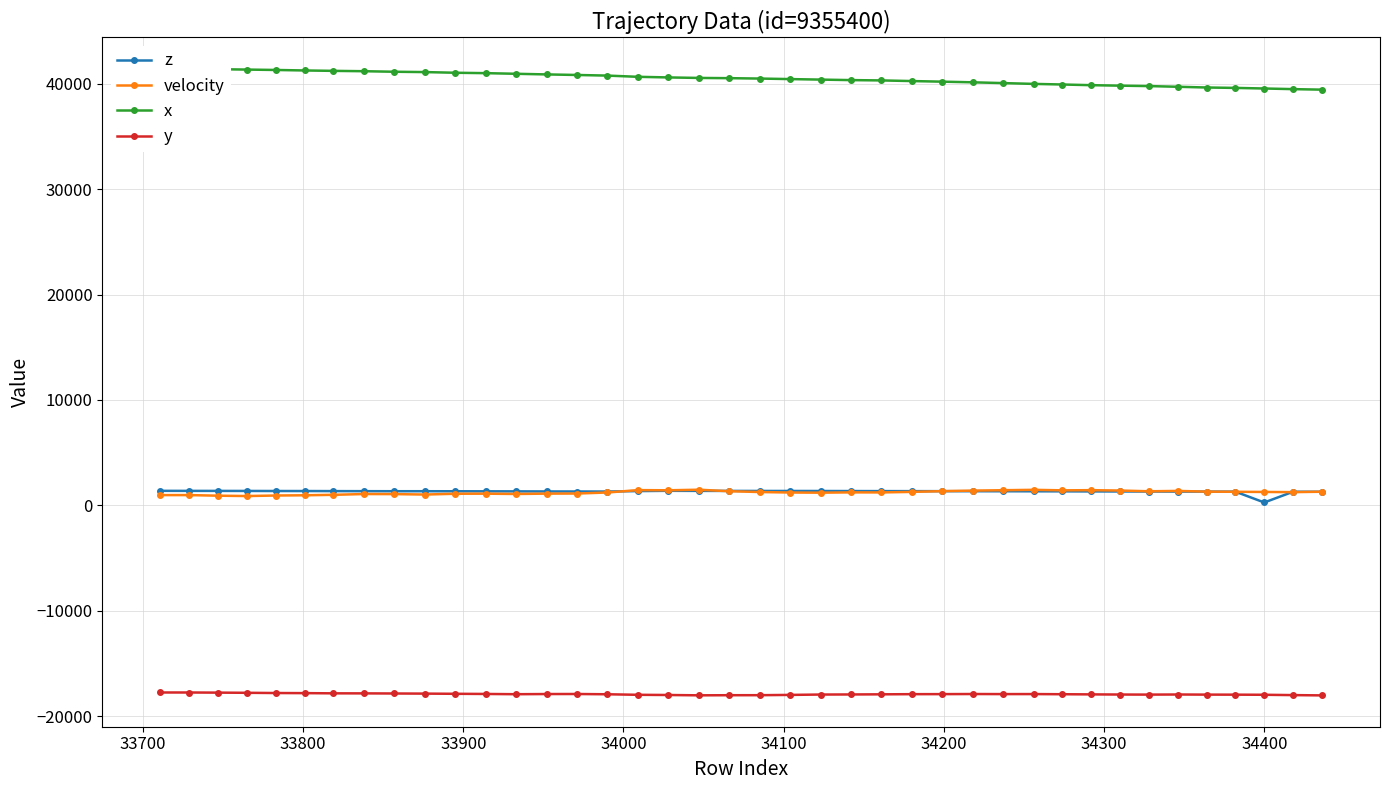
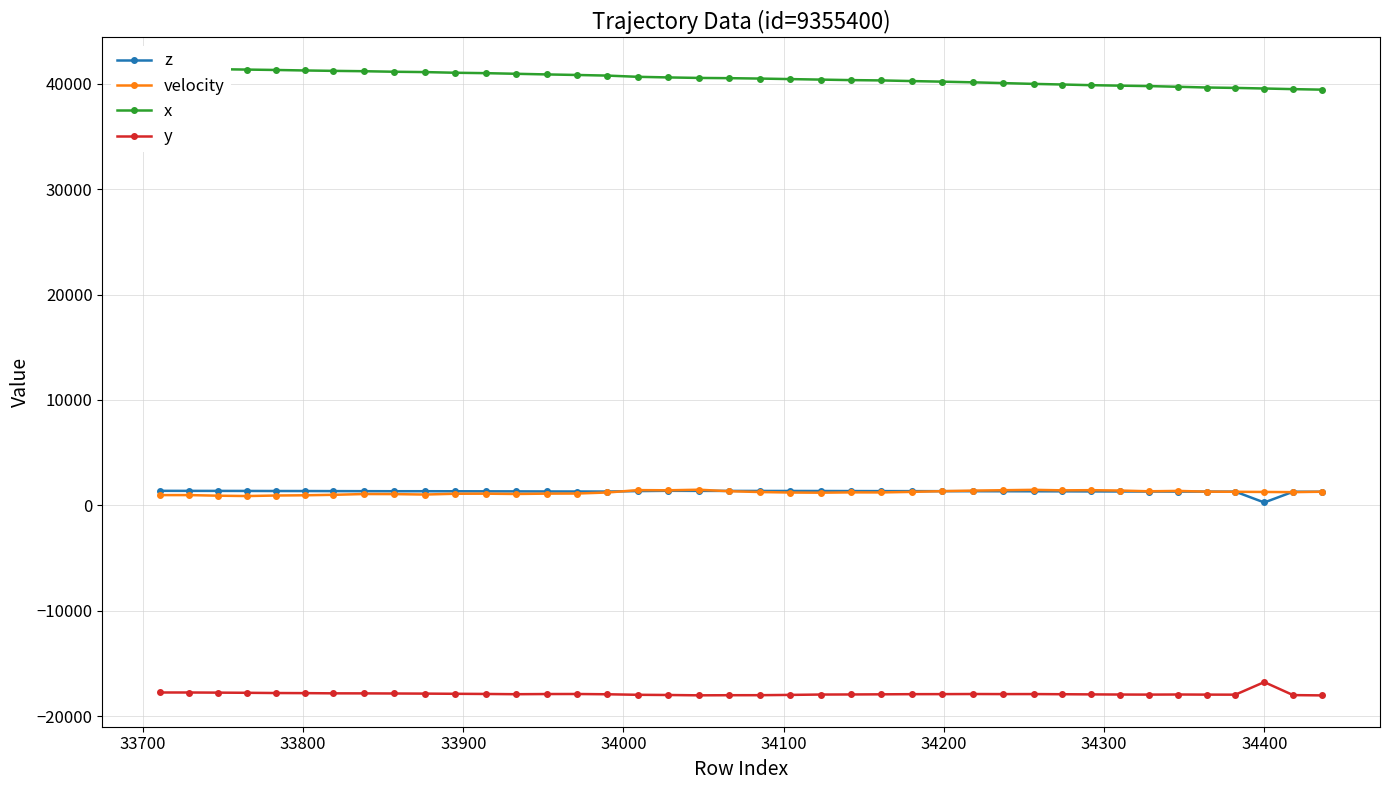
  {
    "z": {
      "34400": 300
    },
    "velocity": {
      "34400": 1300
    },
    "x": {
      "34400": 39500
    },
    "y": {
-     "34400": -18000
+     "34400": -16700
    }
  }
